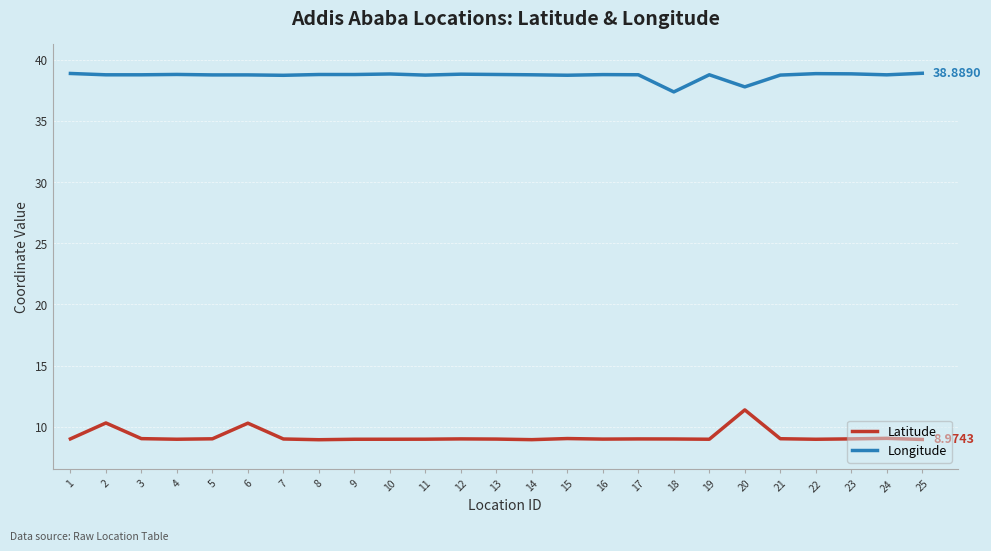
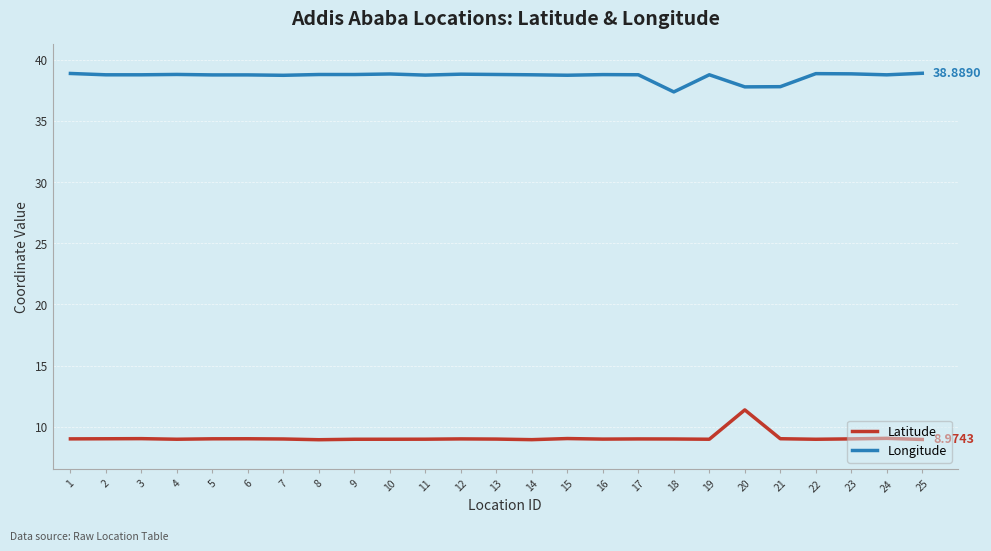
  {
    "Latitude": {
      "1": 9.0,
-     "2": 10.3,
+     "2": 9.0,
      "3": 9.0,
      "4": 9.0,
      "5": 9.0,
-     "6": 10.3,
+     "6": 9.0,
      "7": 9.0,
      "8": 9.0,
      "9": 9.0,
      "10": 9.0,
      "11": 9.0,
      "12": 9.0,
      "13": 9.0,
      "14": 9.0,
      "15": 9.0,
      "16": 9.0,
      "17": 9.0,
      "18": 9.0,
      "19": 9.0,
      "20": 11.4,
      "21": 9.0,
      "22": 9.0
    },
    "Longitude": {
      "1": 38.9,
      "2": 38.8,
      "3": 38.8,
      "4": 38.8,
      "5": 38.8,
      "6": 38.8,
      "7": 38.7,
      "8": 38.8,
      "9": 38.8,
      "10": 38.8,
      "11": 38.7,
      "12": 38.8,
      "13": 38.8,
      "14": 38.8,
      "15": 38.7,
      "16": 38.8,
      "17": 38.8,
      "18": 37.4,
      "19": 38.8,
      "20": 37.8,
-     "21": 38.7,
+     "21": 37.8,
      "22": 38.9,
      "23": 38.8,
      "24": 38.8
    }
  }
